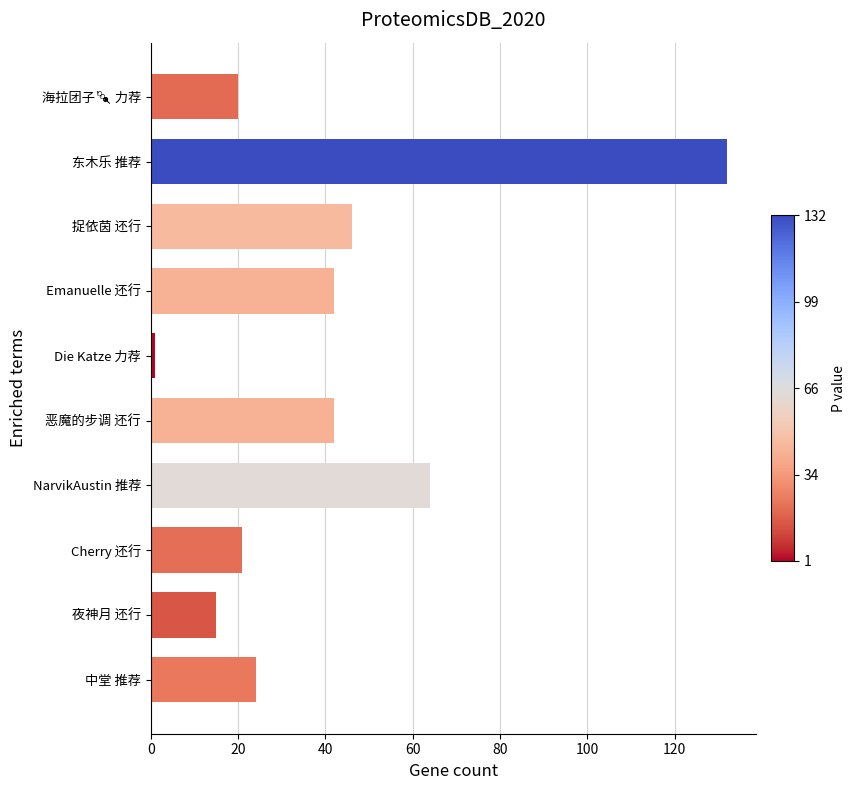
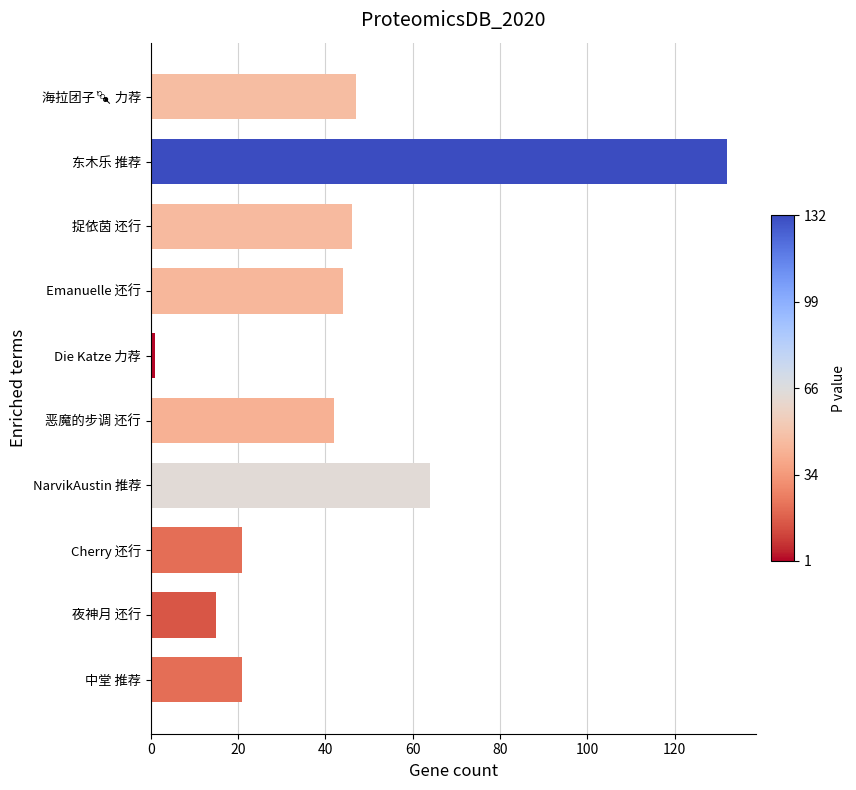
  {
-   "海拉团子🍡 力荐": 20,
+   "海拉团子🍡 力荐": 47,
    "东木乐 推荐": 132,
    "捉依茵 还行": 46,
-   "Emanuelle 还行": 42,
+   "Emanuelle 还行": 44,
    "Die Katze 力荐": 1,
    "恶魔的步调 还行": 42,
    "NarvikAustin 推荐": 64,
    "Cherry 还行": 21,
    "夜神月 还行": 15,
-   "中堂 推荐": 24
+   "中堂 推荐": 21
  }
